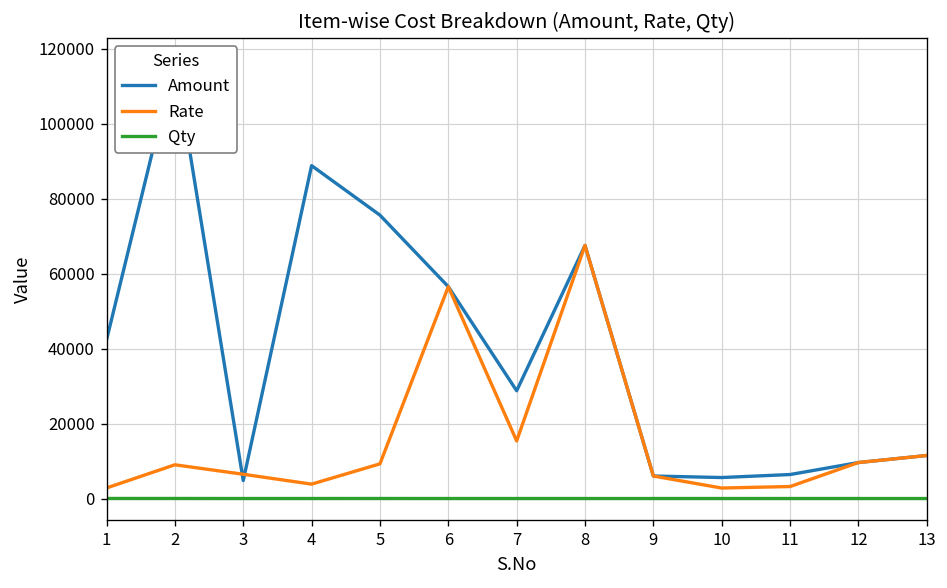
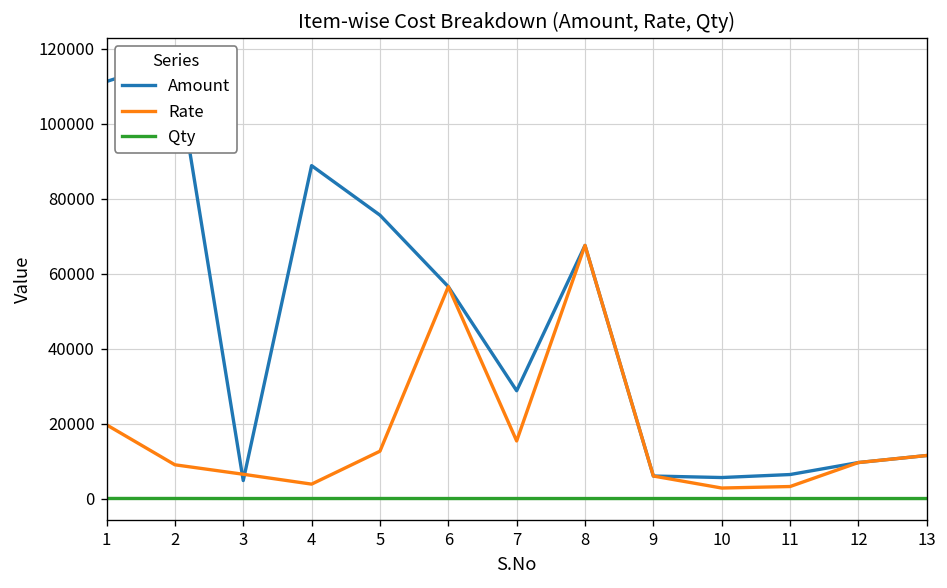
  {
    "Amount": {
-     "1": 42000,
+     "1": 111000,
      "3": 5000,
      "4": 89000,
      "5": 76000,
      "7": 29000,
      "10": 6000,
      "11": 6000
    },
    "Rate": {
-     "1": 3000,
+     "1": 20000,
      "2": 9000,
      "3": 6000,
      "4": 4000,
-     "5": 9000,
+     "5": 13000,
      "7": 15000,
      "10": 3000,
      "11": 3000
    },
    "Qty": {
      "1": 0,
      "2": 0,
      "3": 0,
      "4": 0,
      "5": 0,
      "6": 0,
      "7": 0,
      "8": 0,
      "9": 0,
      "10": 0,
      "11": 0,
      "12": 0,
      "13": 0
    }
  }
